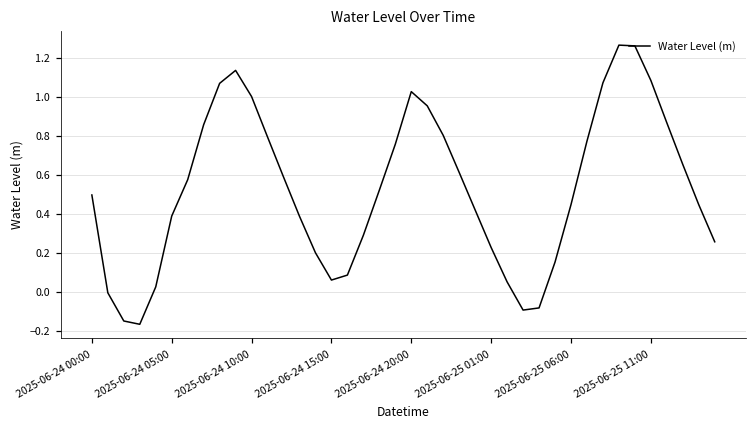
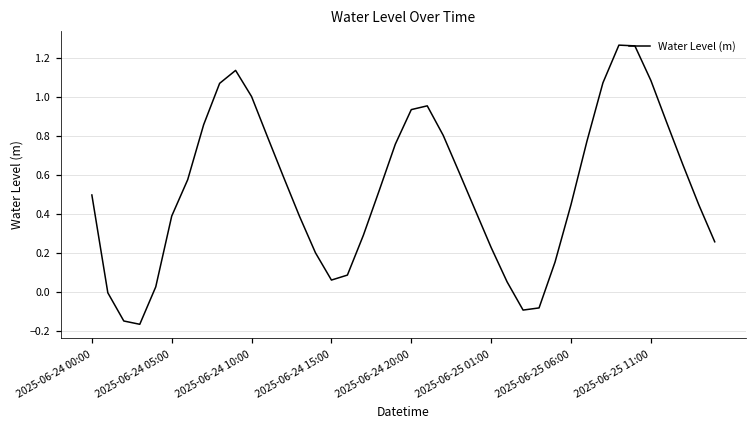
  {
    "2025-06-24 00:00": 0.50,
    "2025-06-24 05:00": 0.39,
    "2025-06-24 10:00": 1.00,
    "2025-06-24 15:00": 0.06,
-   "2025-06-24 20:00": 1.03,
+   "2025-06-24 20:00": 0.94,
    "2025-06-25 01:00": 0.23,
    "2025-06-25 06:00": 0.45,
    "2025-06-25 11:00": 1.09
  }
